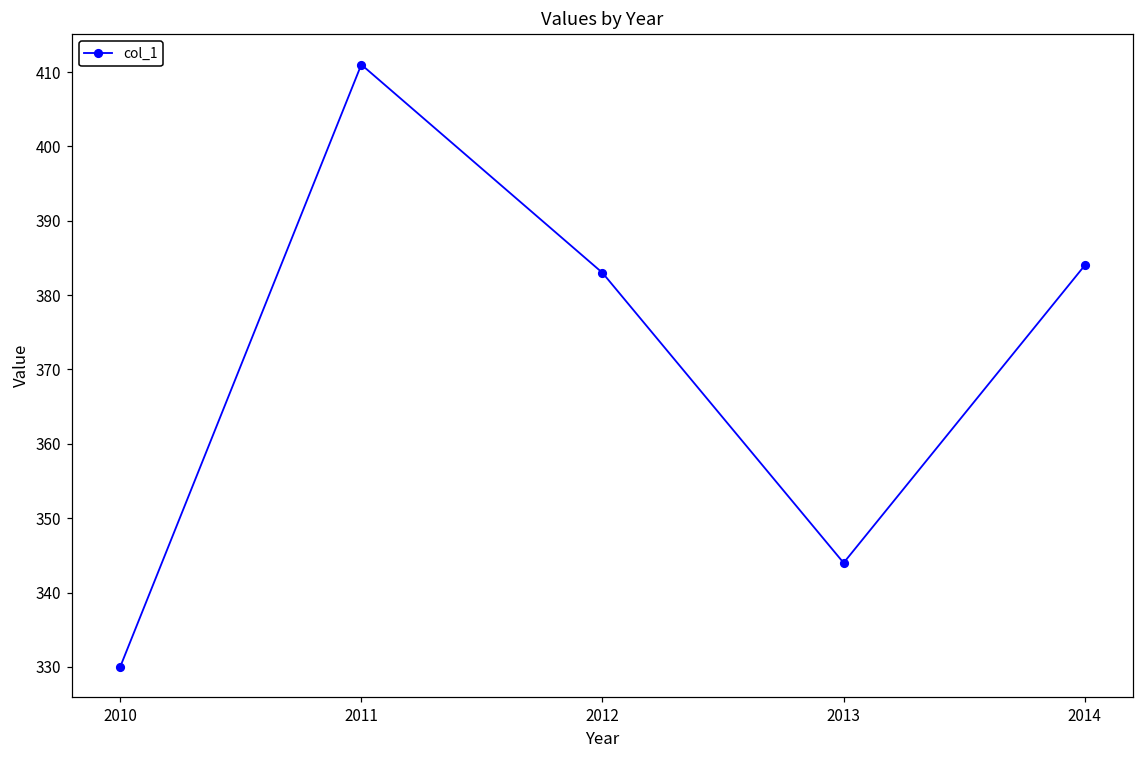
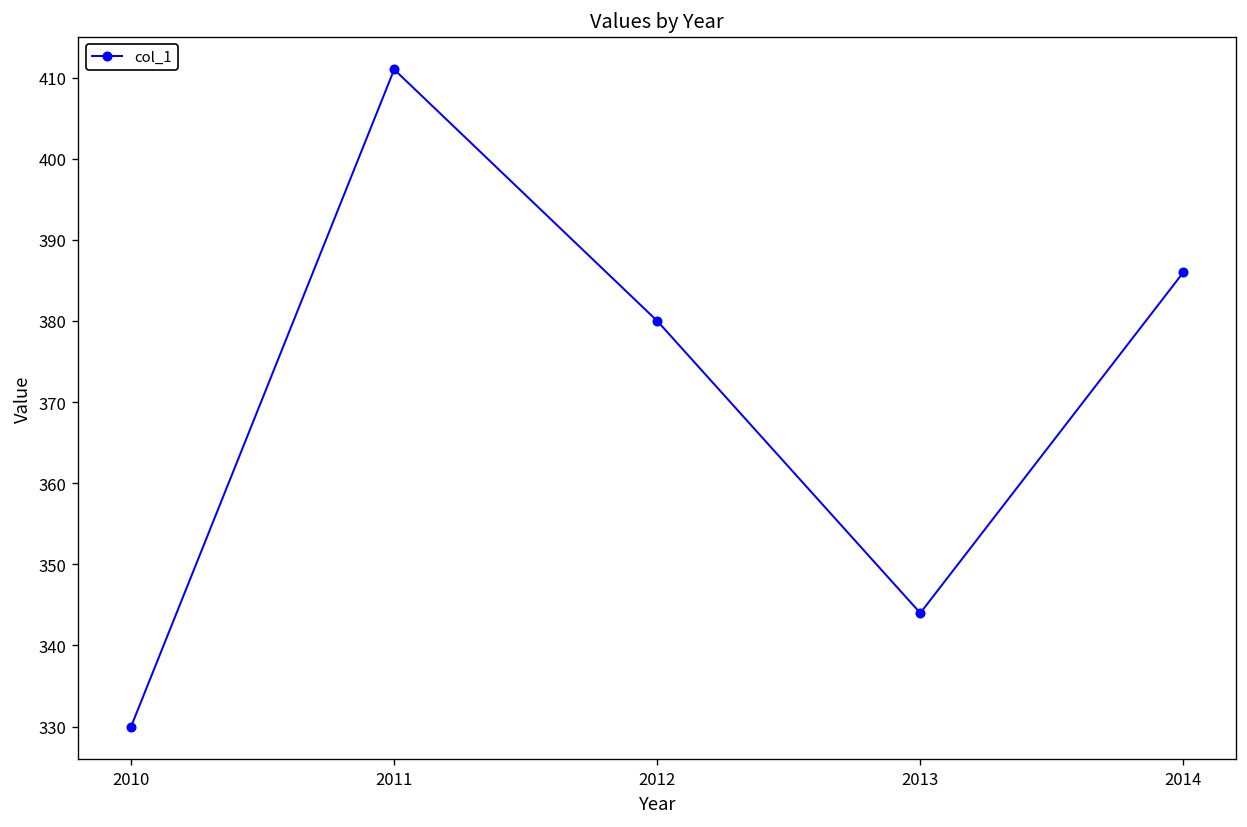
  {
    "2010": 330,
    "2011": 411,
-   "2012": 383,
+   "2012": 380,
    "2013": 344,
-   "2014": 384
+   "2014": 386
  }
